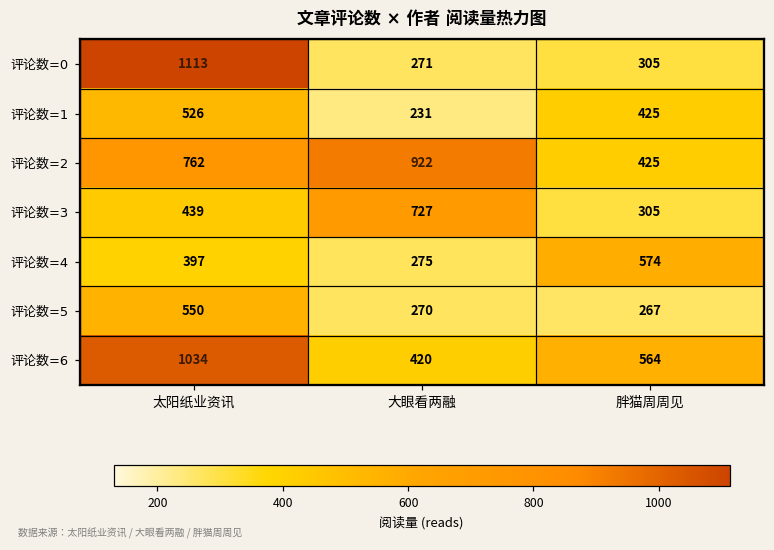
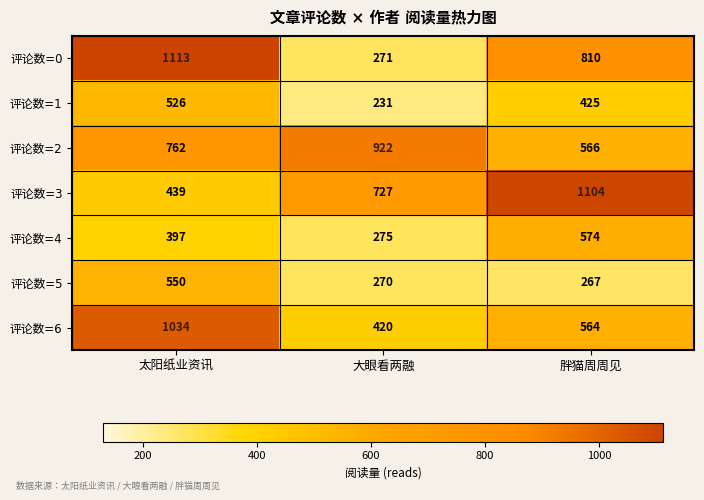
  {
    "评论数=0": {
      "太阳纸业资讯": 1113,
      "大眼看两融": 271,
-     "胖猫周周见": 305
+     "胖猫周周见": 810
    },
    "评论数=1": {
      "太阳纸业资讯": 526,
      "大眼看两融": 231,
      "胖猫周周见": 425
    },
    "评论数=2": {
      "太阳纸业资讯": 762,
      "大眼看两融": 922,
-     "胖猫周周见": 425
+     "胖猫周周见": 566
    },
    "评论数=3": {
      "太阳纸业资讯": 439,
      "大眼看两融": 727,
-     "胖猫周周见": 305
+     "胖猫周周见": 1104
    },
    "评论数=4": {
      "太阳纸业资讯": 397,
      "大眼看两融": 275,
      "胖猫周周见": 574
    },
    "评论数=5": {
      "太阳纸业资讯": 550,
      "大眼看两融": 270,
      "胖猫周周见": 267
    },
    "评论数=6": {
      "太阳纸业资讯": 1034,
      "大眼看两融": 420,
      "胖猫周周见": 564
    }
  }
